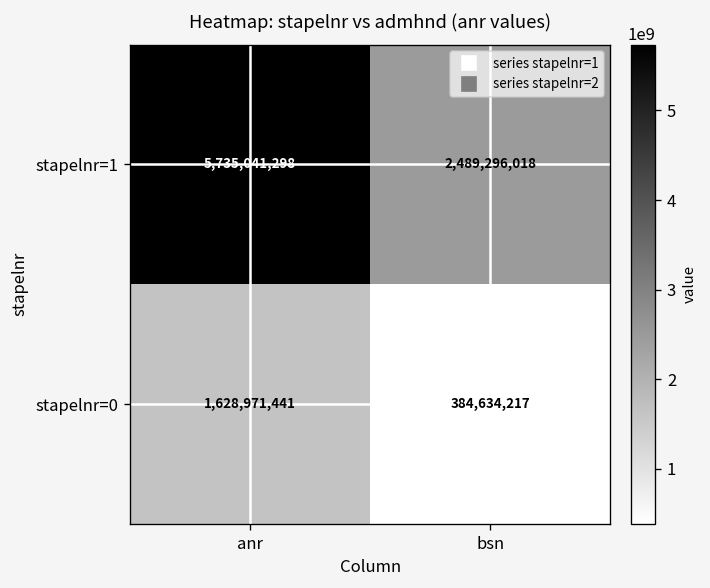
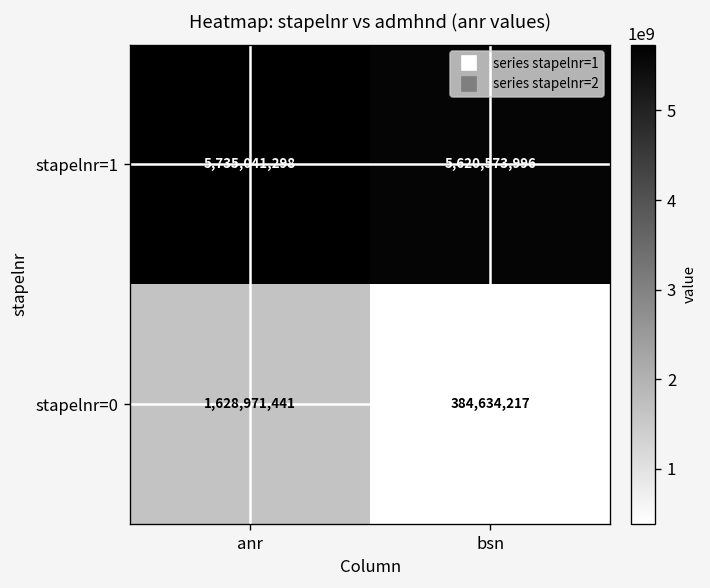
  {
    "stapelnr=1": {
      "anr": "5,735,041,298",
-     "bsn": "2,489,296,018"
+     "bsn": "5,620,573,996"
    },
    "stapelnr=0": {
      "anr": "1,628,971,441",
      "bsn": "384,634,217"
    }
  }
